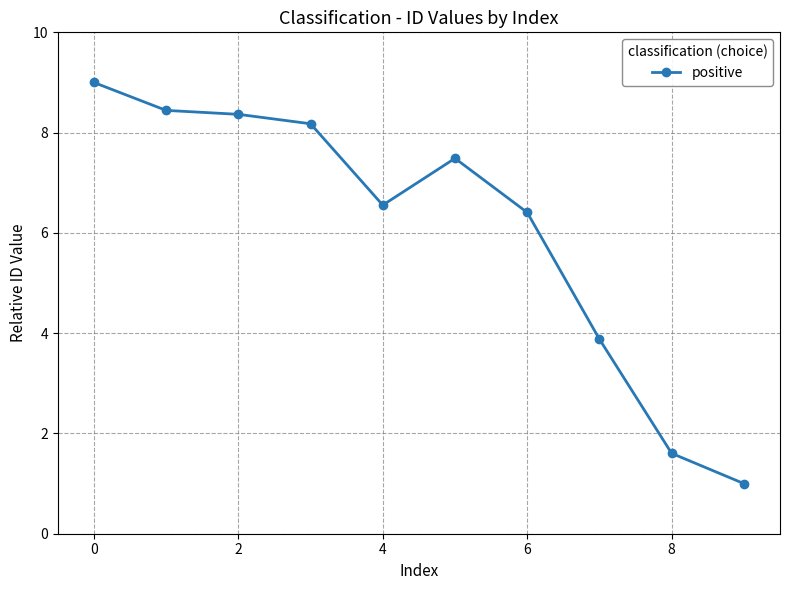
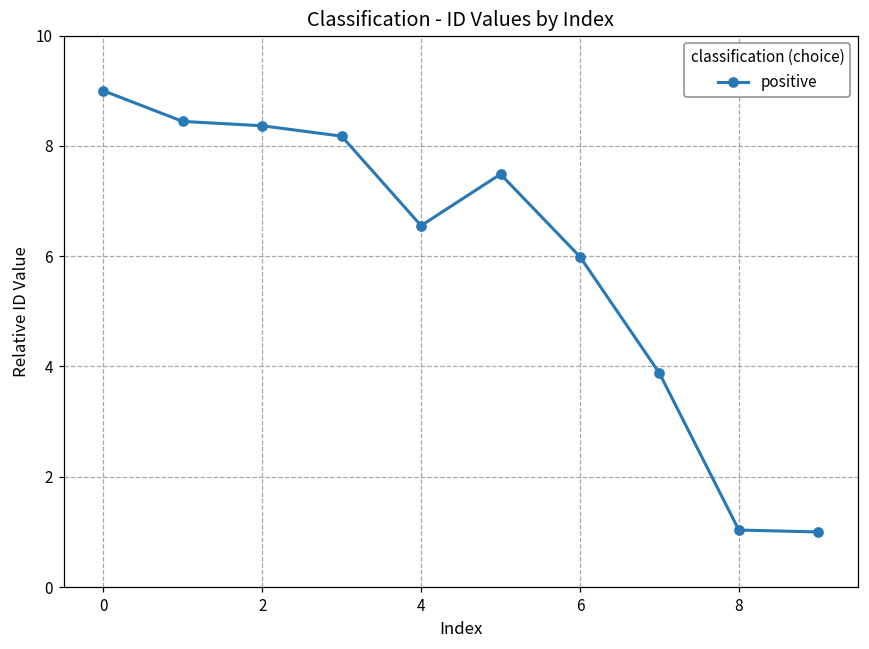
  {
    "0": 9.0,
    "2": 8.4,
    "4": 6.6,
-   "6": 6.4,
-   "8": 1.6
+   "6": 6.0,
+   "8": 1.0
  }
